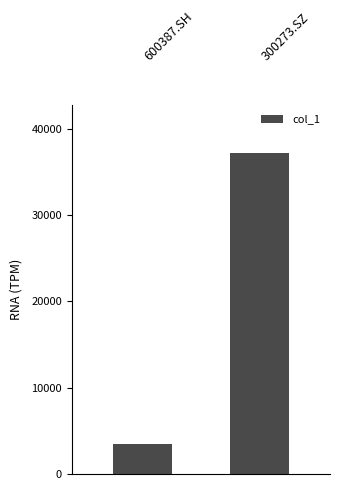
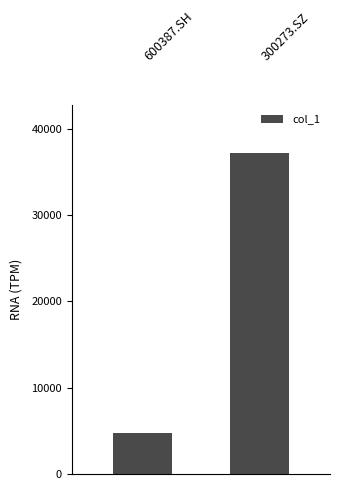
  {
-   "600387.SH": 4000,
+   "600387.SH": 5000,
    "300273.SZ": 37000
  }
